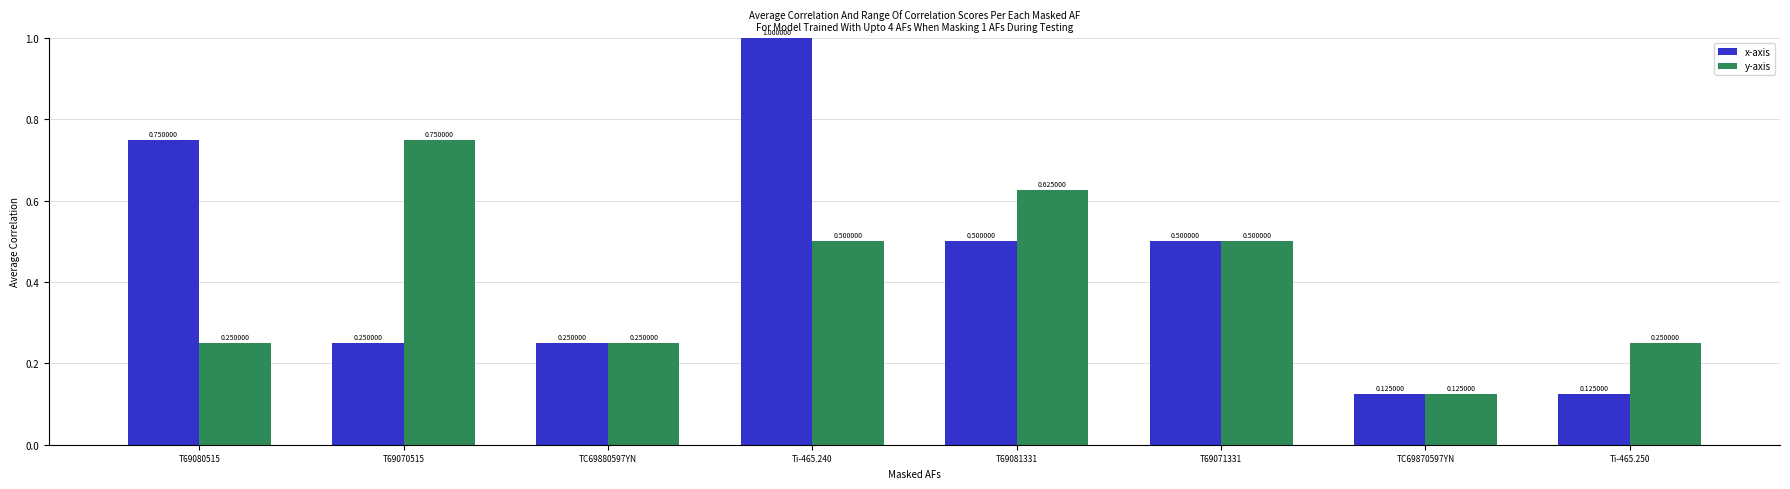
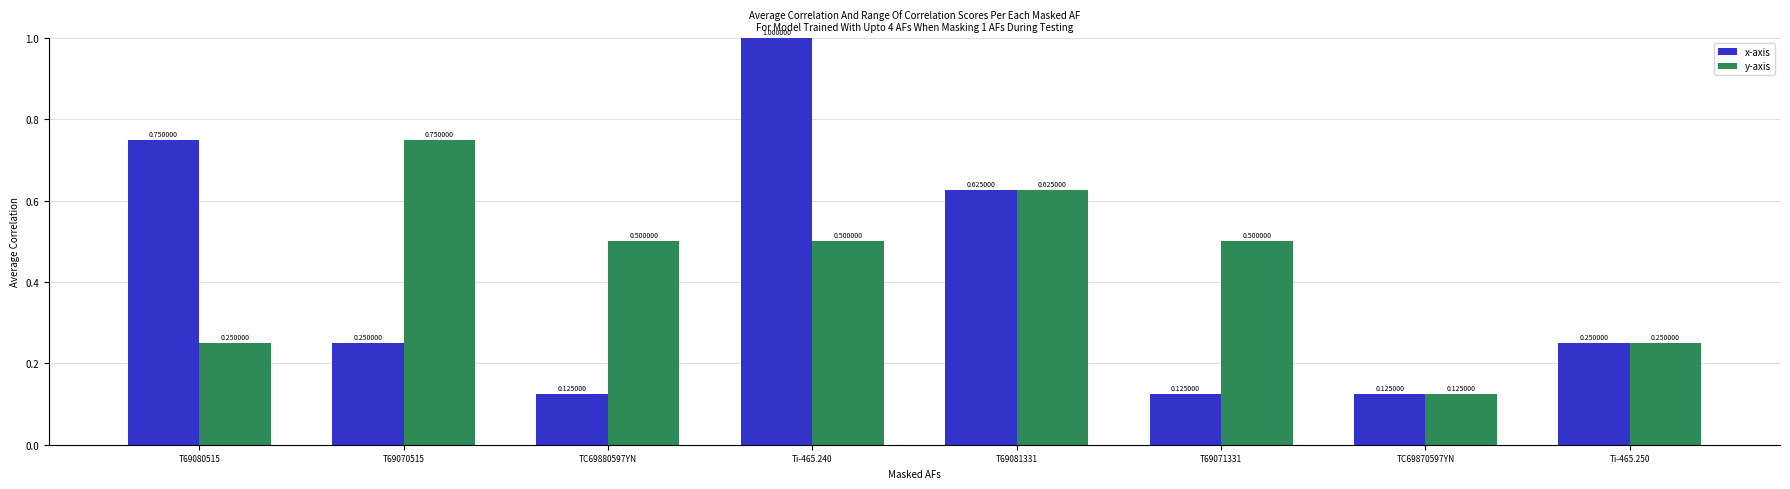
  {
    "x-axis": {
      "T69080515": 0.750000,
      "T69070515": 0.250000,
-     "TC69880597YN": 0.250000,
+     "TC69880597YN": 0.125000,
      "Ti-465.240": 1.000000,
-     "T69081331": 0.500000,
-     "T69071331": 0.500000,
+     "T69081331": 0.625000,
+     "T69071331": 0.125000,
      "TC69870597YN": 0.125000,
-     "Ti-465.250": 0.125000
+     "Ti-465.250": 0.250000
    },
    "y-axis": {
      "T69080515": 0.250000,
      "T69070515": 0.750000,
-     "TC69880597YN": 0.250000,
+     "TC69880597YN": 0.500000,
      "Ti-465.240": 0.500000,
      "T69081331": 0.625000,
      "T69071331": 0.500000,
      "TC69870597YN": 0.125000,
      "Ti-465.250": 0.250000
    }
  }
